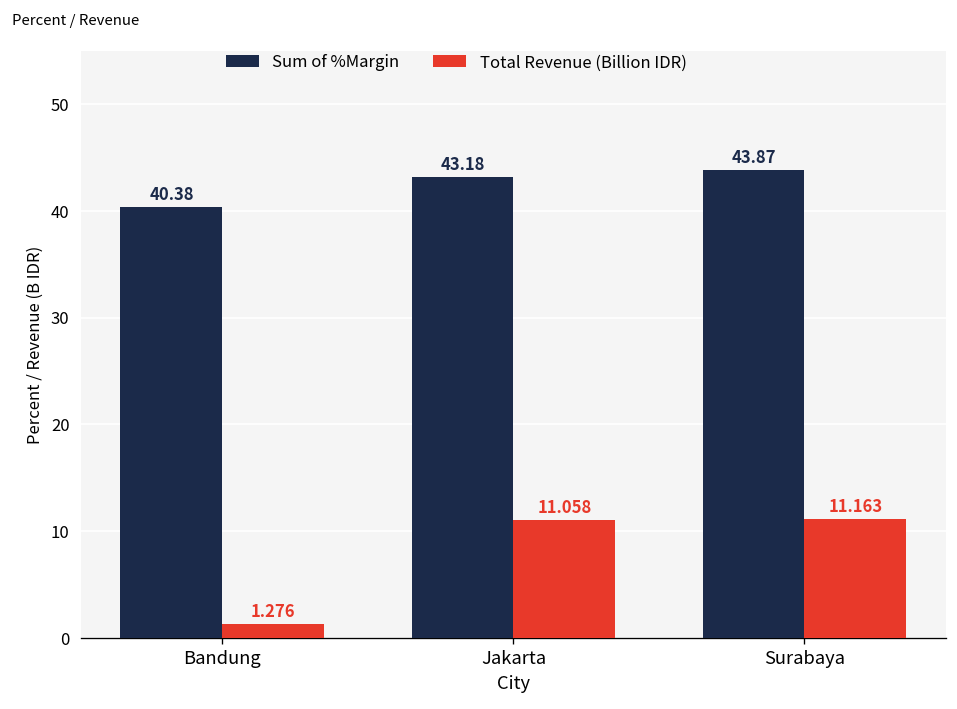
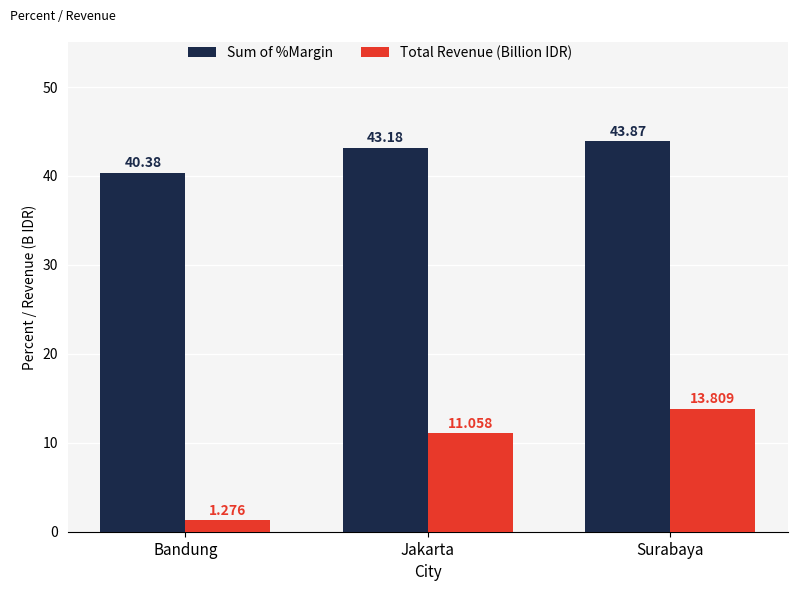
  {
    "Sum of %Margin": {
      "Bandung": 40.38,
      "Jakarta": 43.18,
      "Surabaya": 43.87
    },
    "Total Revenue (Billion IDR)": {
      "Bandung": 1.276,
      "Jakarta": 11.058,
-     "Surabaya": 11.163
+     "Surabaya": 13.809
    }
  }
